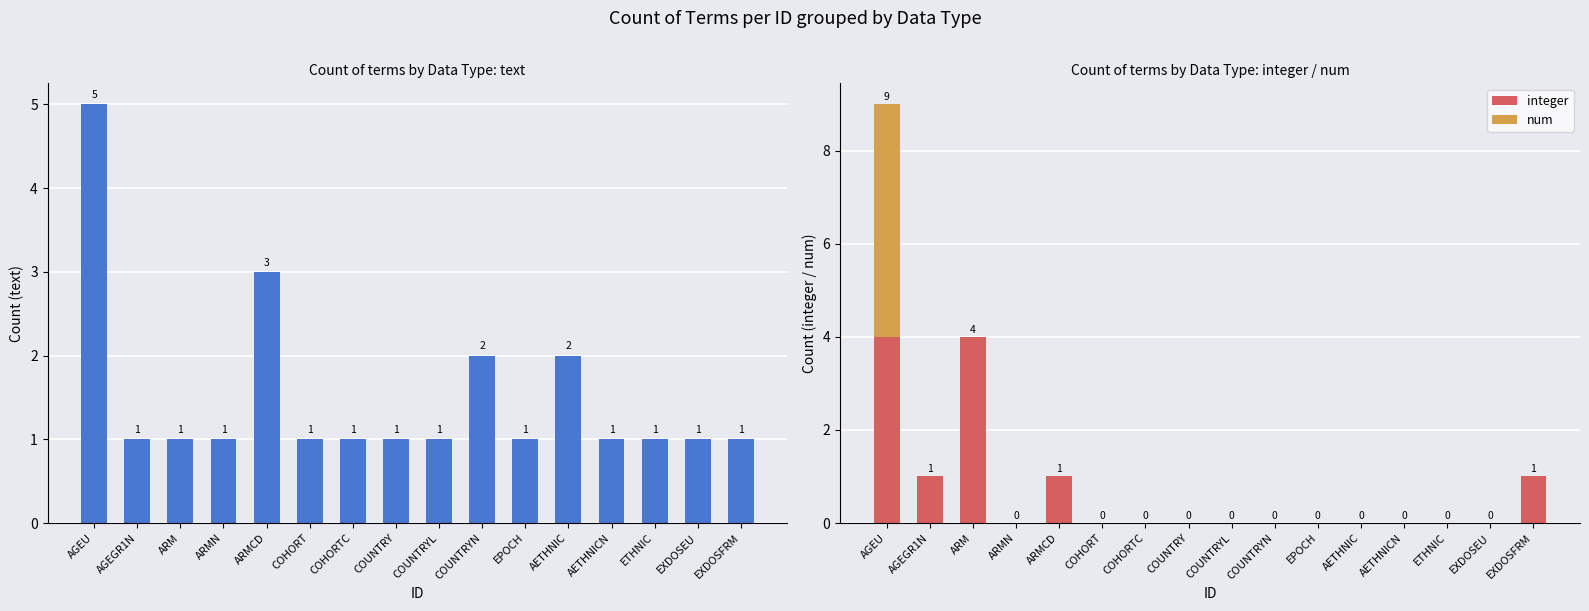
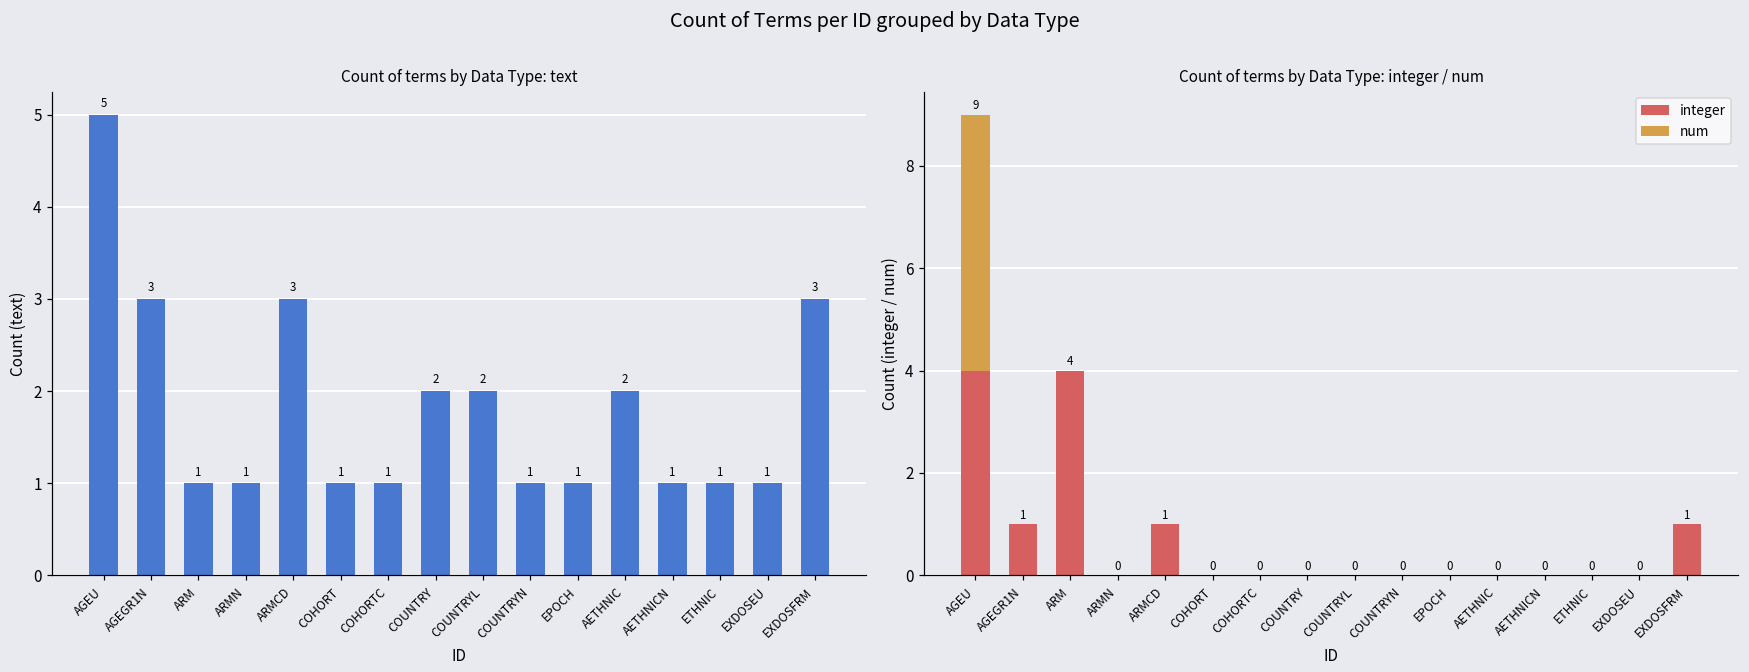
  {
    "Count of terms by Data Type: text": {
      "AGEU": 5,
-     "AGEGR1N": 1,
+     "AGEGR1N": 3,
      "ARM": 1,
      "ARMN": 1,
      "ARMCD": 3,
      "COHORT": 1,
      "COHORTC": 1,
-     "COUNTRY": 1,
-     "COUNTRYL": 1,
-     "COUNTRYN": 2,
+     "COUNTRY": 2,
+     "COUNTRYL": 2,
+     "COUNTRYN": 1,
      "EPOCH": 1,
      "AETHNIC": 2,
      "AETHNICN": 1,
      "ETHNIC": 1,
      "EXDOSEU": 1,
-     "EXDOSFRM": 1
+     "EXDOSFRM": 3
    },
    "Count of terms by Data Type: integer / num": {
      "integer": {
        "AGEGR1N": 1,
        "ARM": 4,
        "ARMN": 0,
        "ARMCD": 1,
        "COHORT": 0,
        "COHORTC": 0,
        "COUNTRY": 0,
        "COUNTRYL": 0,
        "COUNTRYN": 0,
        "EPOCH": 0,
        "AETHNIC": 0,
        "AETHNICN": 0,
        "ETHNIC": 0,
        "EXDOSEU": 0,
        "EXDOSFRM": 1
      },
      "num": {
        "ARMN": 0,
        "COHORT": 0,
        "COHORTC": 0,
        "COUNTRY": 0,
        "COUNTRYL": 0,
        "COUNTRYN": 0,
        "EPOCH": 0,
        "AETHNIC": 0,
        "AETHNICN": 0,
        "ETHNIC": 0,
        "EXDOSEU": 0
      }
    }
  }
